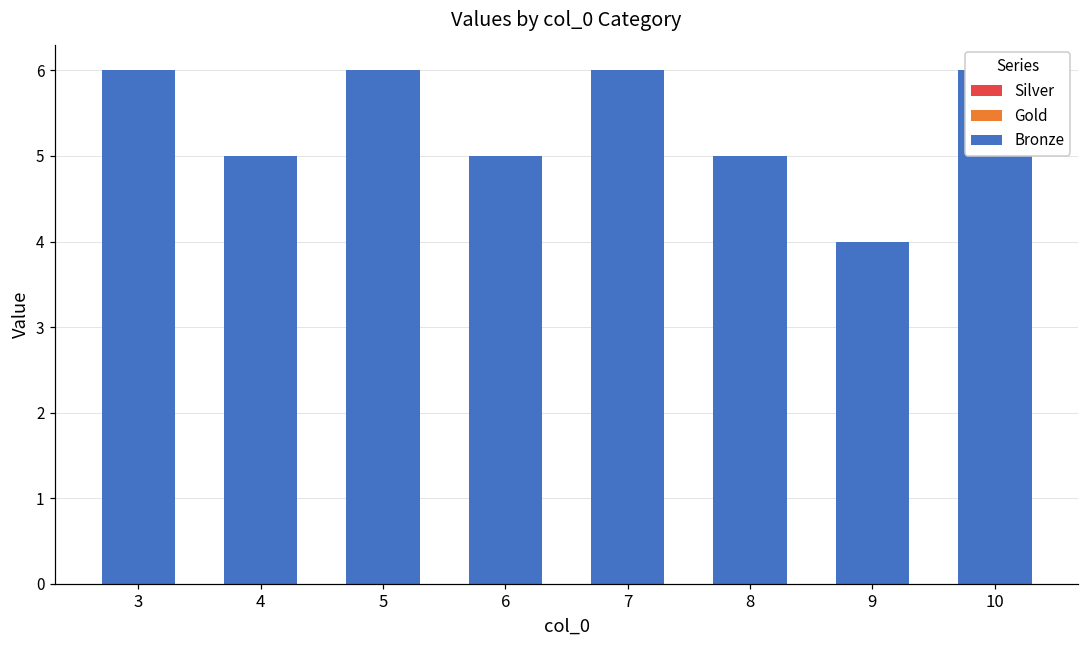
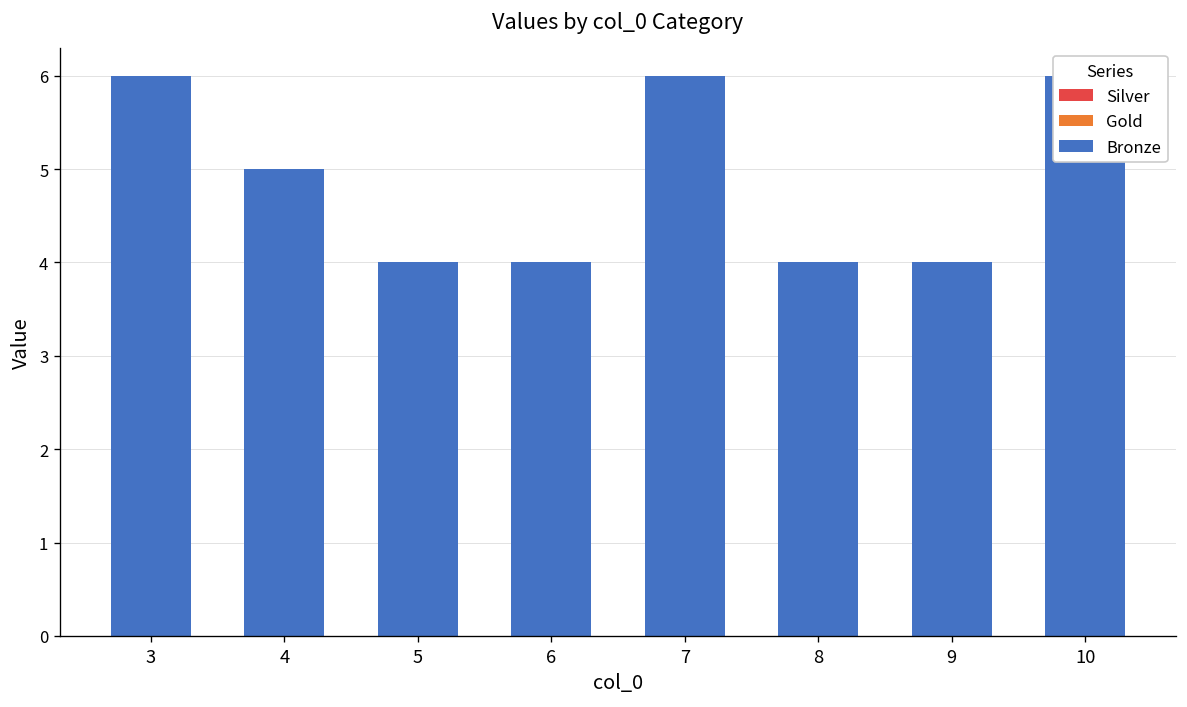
  {
    "Gold": {
      "3": 0,
      "4": 0,
      "5": 0,
      "6": 0,
      "7": 0,
      "8": 0,
      "9": 0,
      "10": 0
    },
    "Bronze": {
      "3": 6,
      "4": 5,
-     "5": 6,
-     "6": 5,
+     "5": 4,
+     "6": 4,
      "7": 6,
-     "8": 5,
+     "8": 4,
      "9": 4
    }
  }
